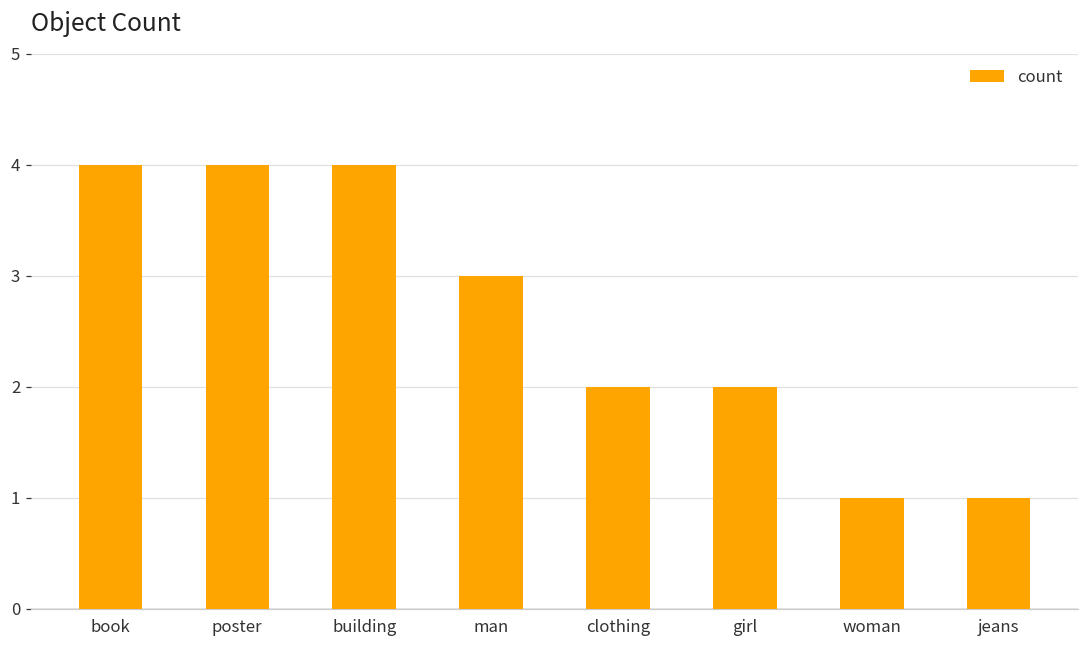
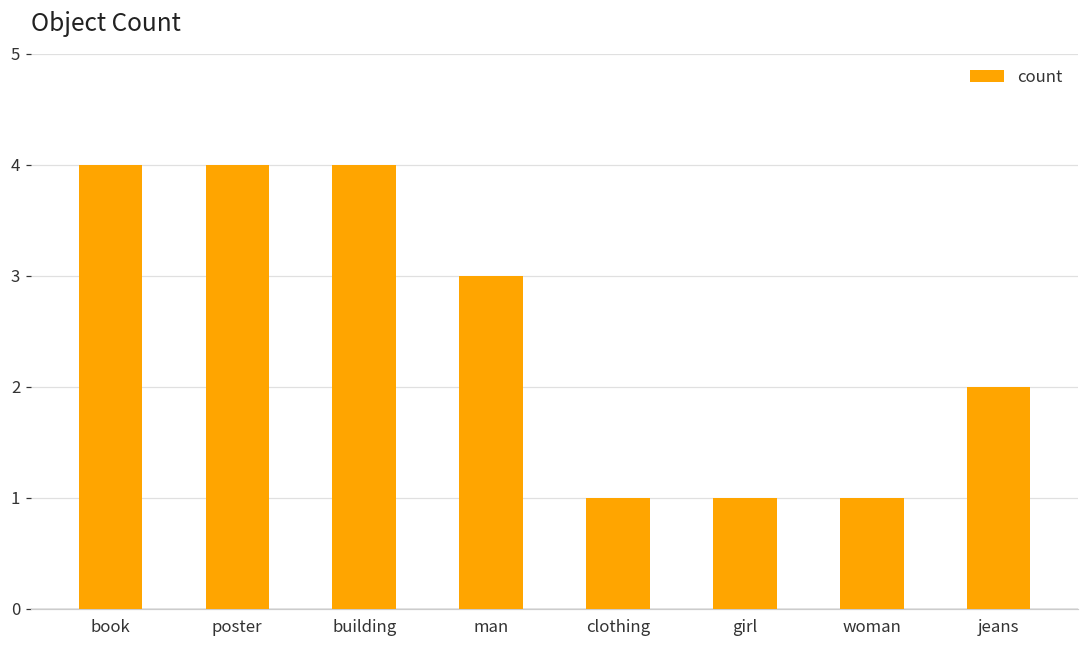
  {
    "book": 4,
    "poster": 4,
    "building": 4,
    "man": 3,
-   "clothing": 2,
-   "girl": 2,
+   "clothing": 1,
+   "girl": 1,
    "woman": 1,
-   "jeans": 1
+   "jeans": 2
  }
